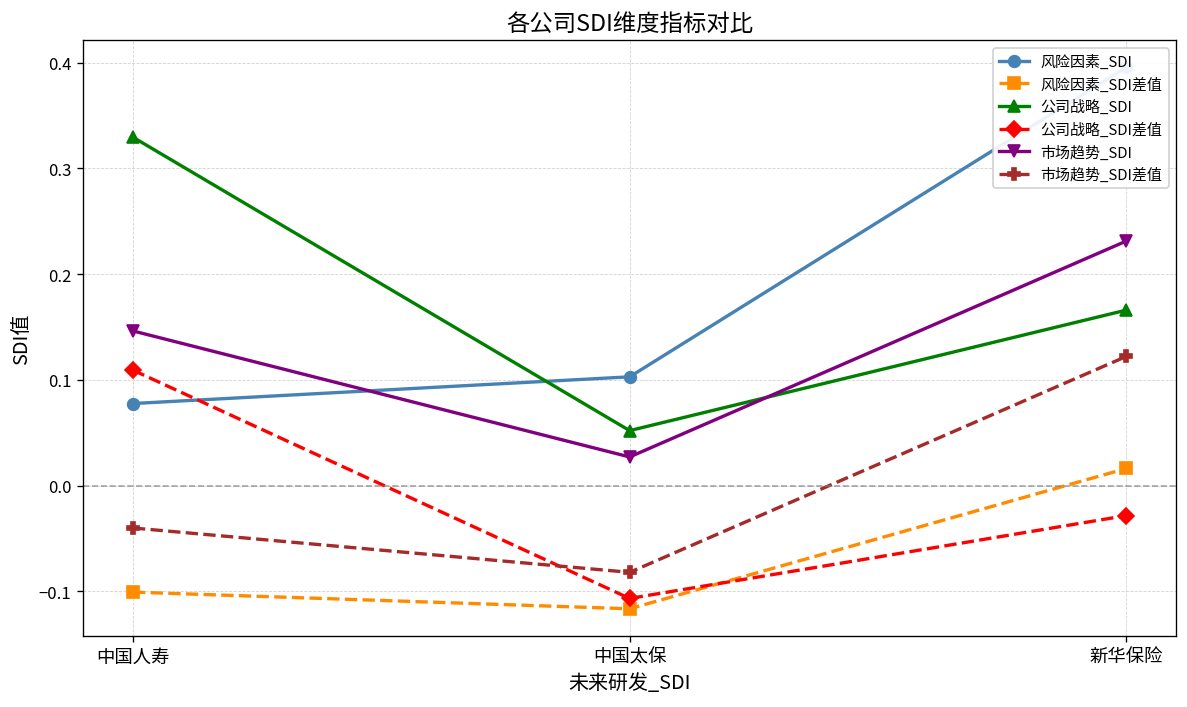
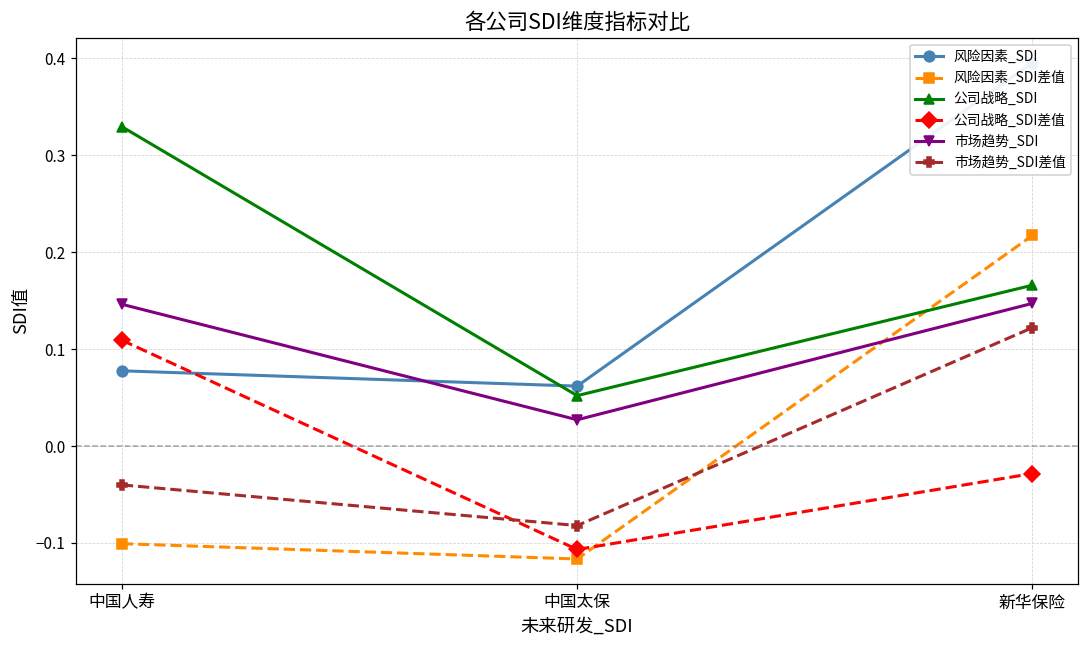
  {
    "风险因素_SDI": {
      "中国人寿": 0.08,
-     "中国太保": 0.10
+     "中国太保": 0.06
    },
    "风险因素_SDI差值": {
      "中国人寿": -0.10,
      "中国太保": -0.12,
-     "新华保险": 0.02
+     "新华保险": 0.22
    },
    "公司战略_SDI": {
      "中国人寿": 0.33,
      "中国太保": 0.05,
      "新华保险": 0.17
    },
    "公司战略_SDI差值": {
      "中国人寿": 0.11,
      "中国太保": -0.11,
      "新华保险": -0.03
    },
    "市场趋势_SDI": {
      "中国人寿": 0.15,
      "中国太保": 0.03,
-     "新华保险": 0.23
+     "新华保险": 0.15
    },
    "市场趋势_SDI差值": {
      "中国人寿": -0.04,
      "中国太保": -0.08,
      "新华保险": 0.12
    }
  }
